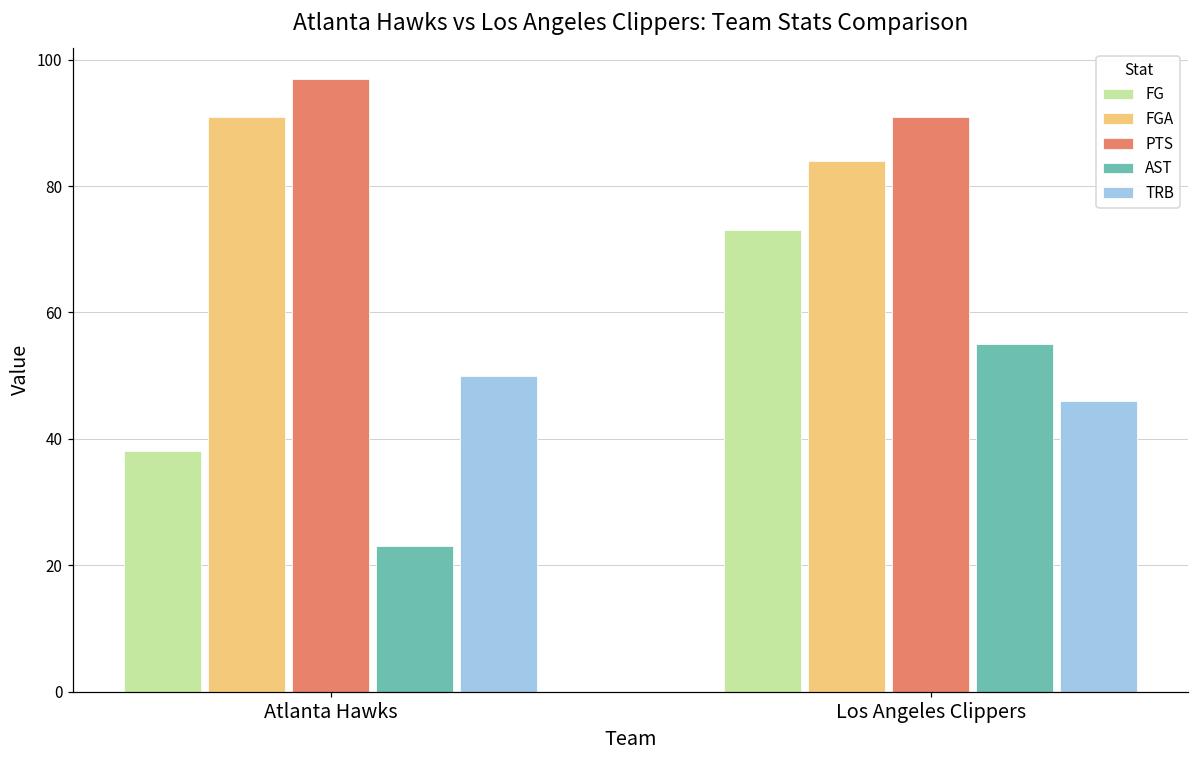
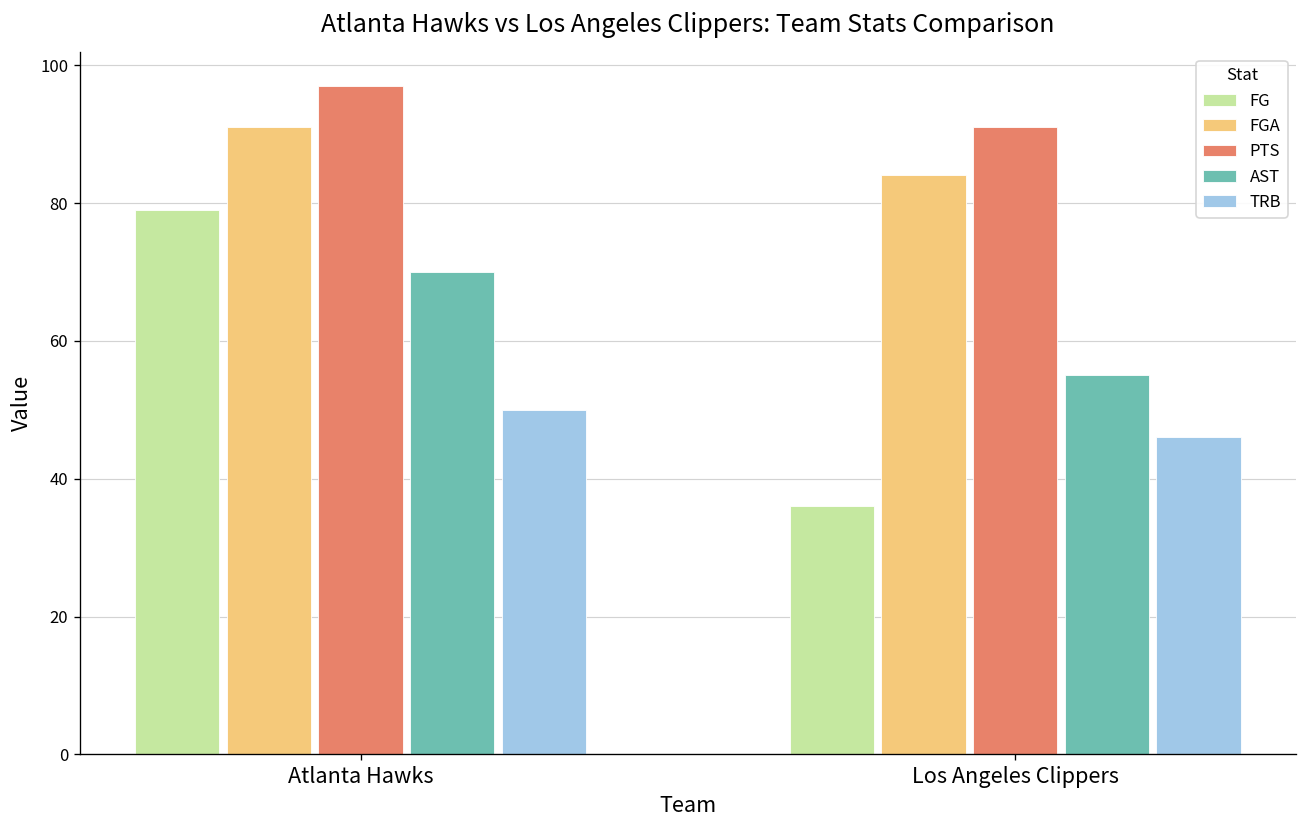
  {
    "FG": {
-     "Atlanta Hawks": 38,
-     "Los Angeles Clippers": 73
+     "Atlanta Hawks": 79,
+     "Los Angeles Clippers": 36
    },
    "FGA": {
      "Atlanta Hawks": 91,
      "Los Angeles Clippers": 84
    },
    "PTS": {
      "Atlanta Hawks": 97,
      "Los Angeles Clippers": 91
    },
    "AST": {
-     "Atlanta Hawks": 23,
+     "Atlanta Hawks": 70,
      "Los Angeles Clippers": 55
    },
    "TRB": {
      "Atlanta Hawks": 50,
      "Los Angeles Clippers": 46
    }
  }
